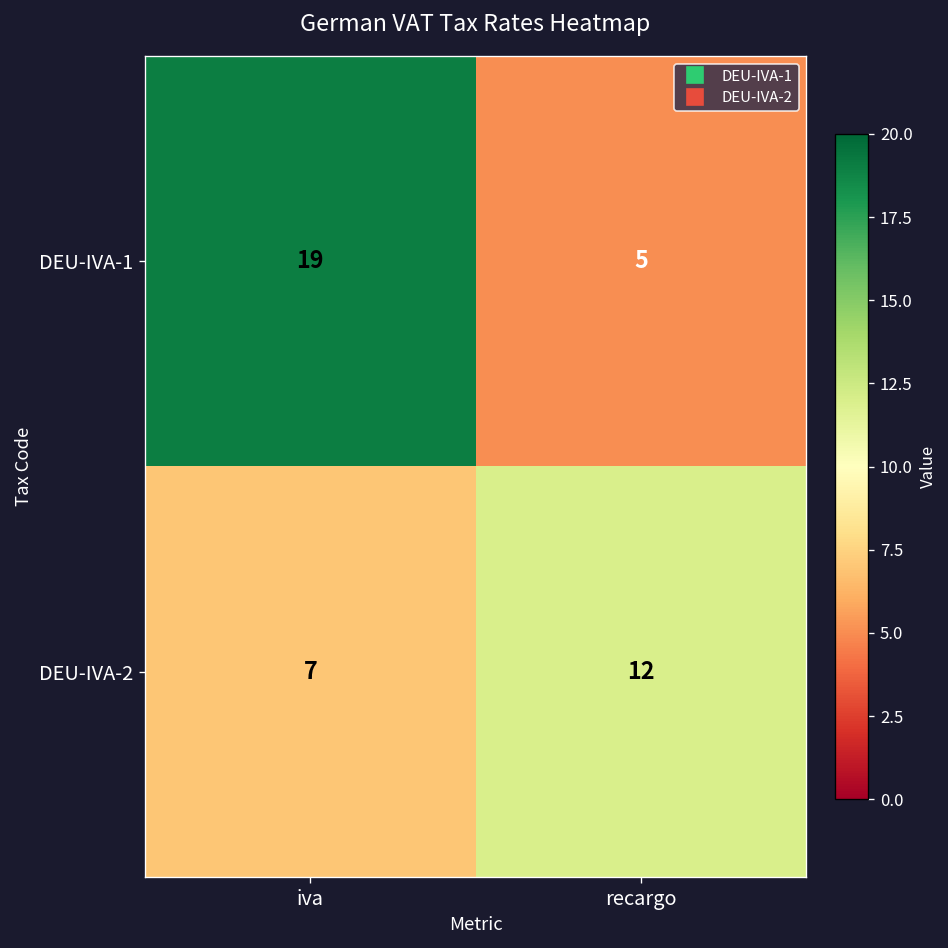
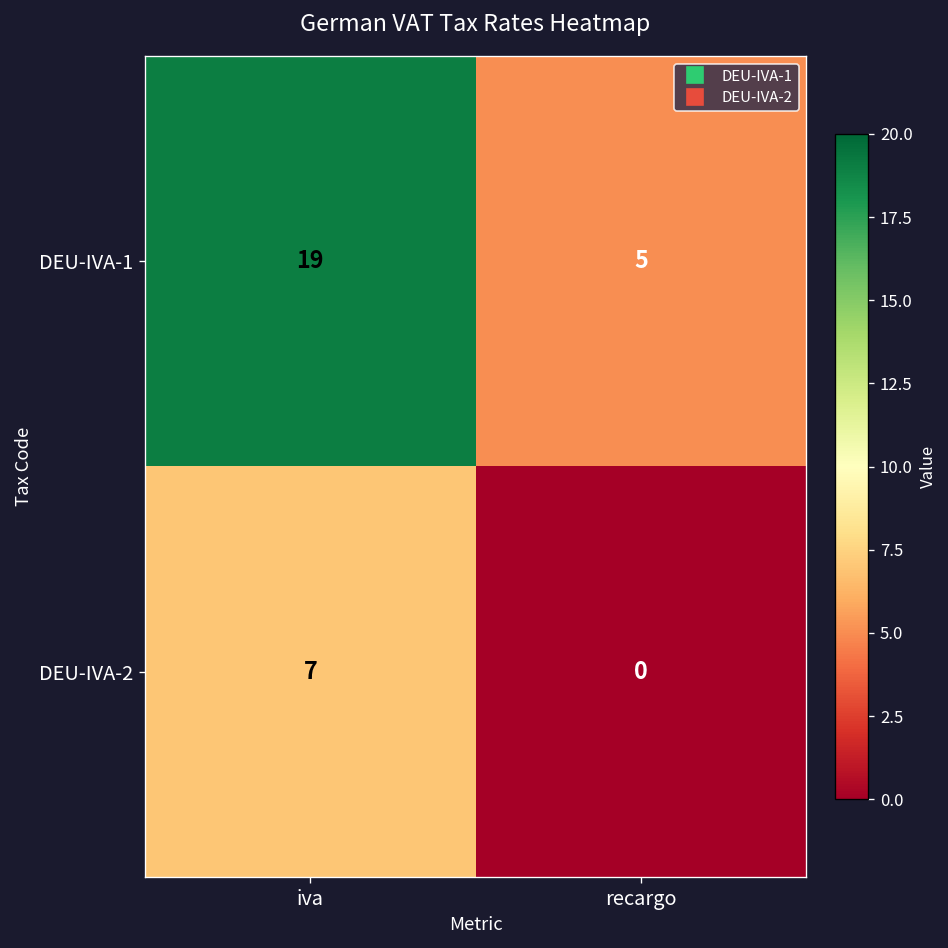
  {
    "DEU-IVA-1": {
      "iva": 19,
      "recargo": 5
    },
    "DEU-IVA-2": {
      "iva": 7,
-     "recargo": 12
+     "recargo": 0
    }
  }
